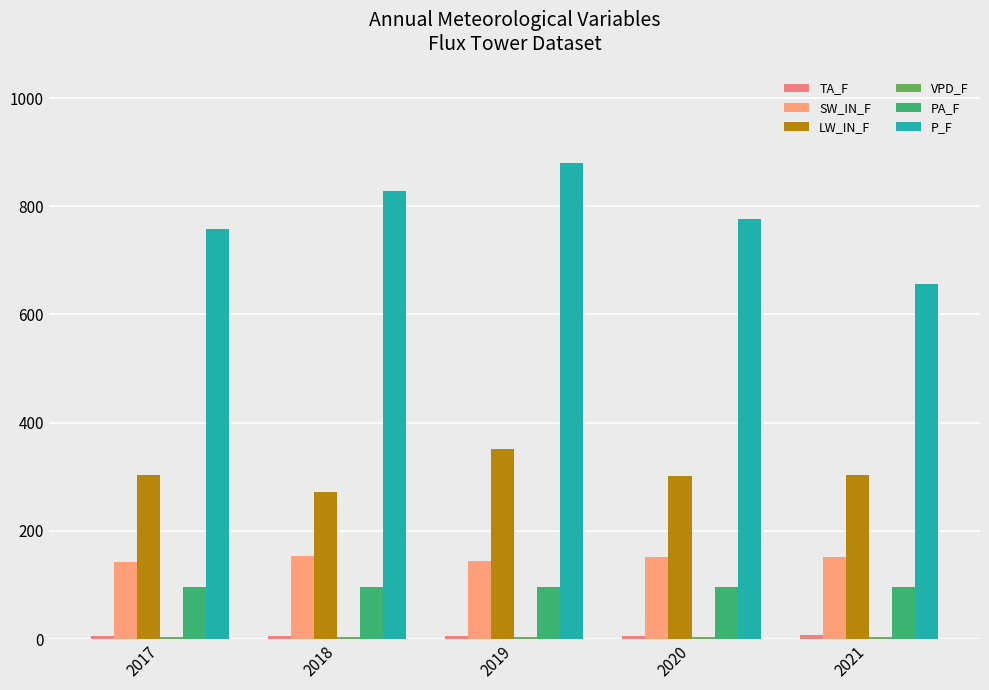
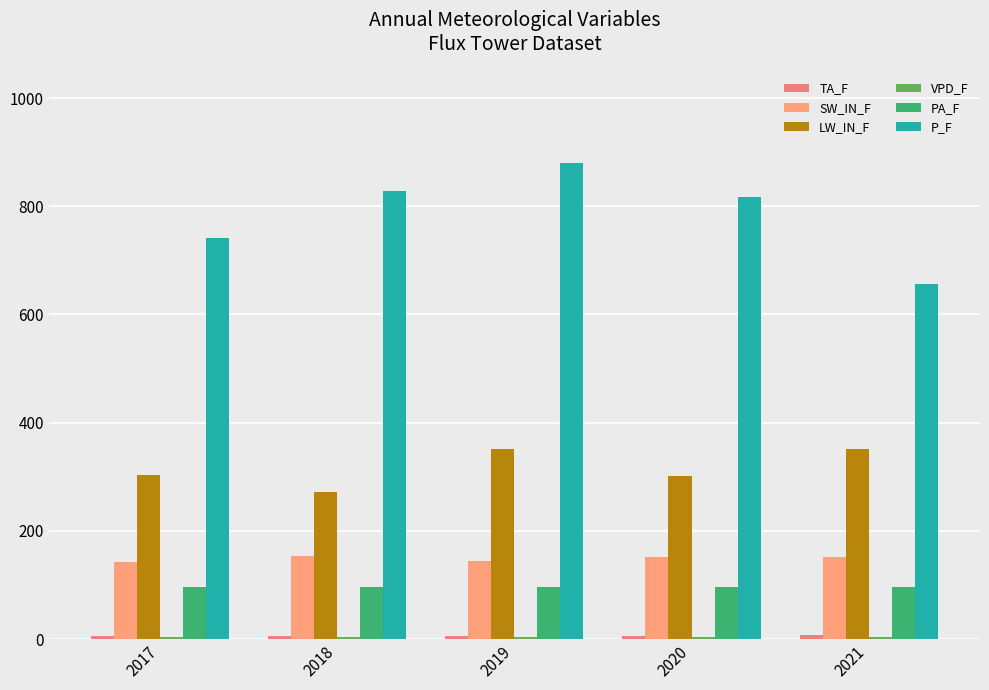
  {
    "LW_IN_F": {
      "2017": 300,
      "2018": 270,
      "2019": 350,
      "2020": 300,
-     "2021": 300
+     "2021": 350
    },
    "P_F": {
-     "2017": 760,
+     "2017": 740,
      "2018": 830,
      "2019": 880,
-     "2020": 780,
+     "2020": 820,
      "2021": 660
    }
  }
